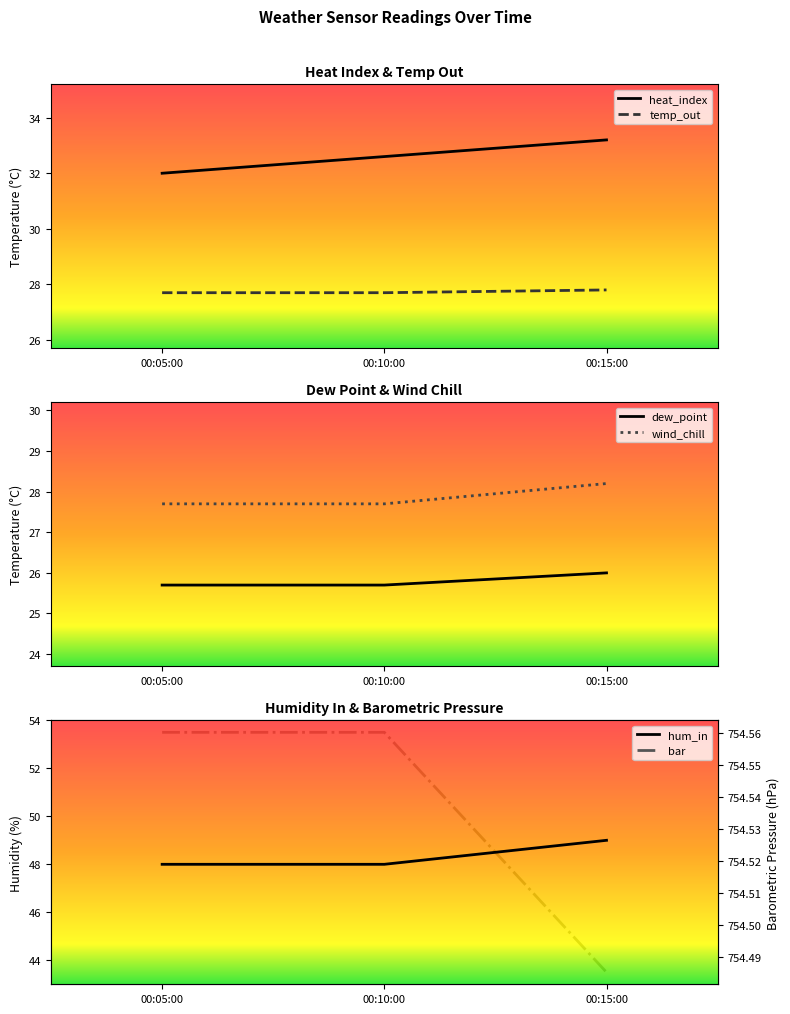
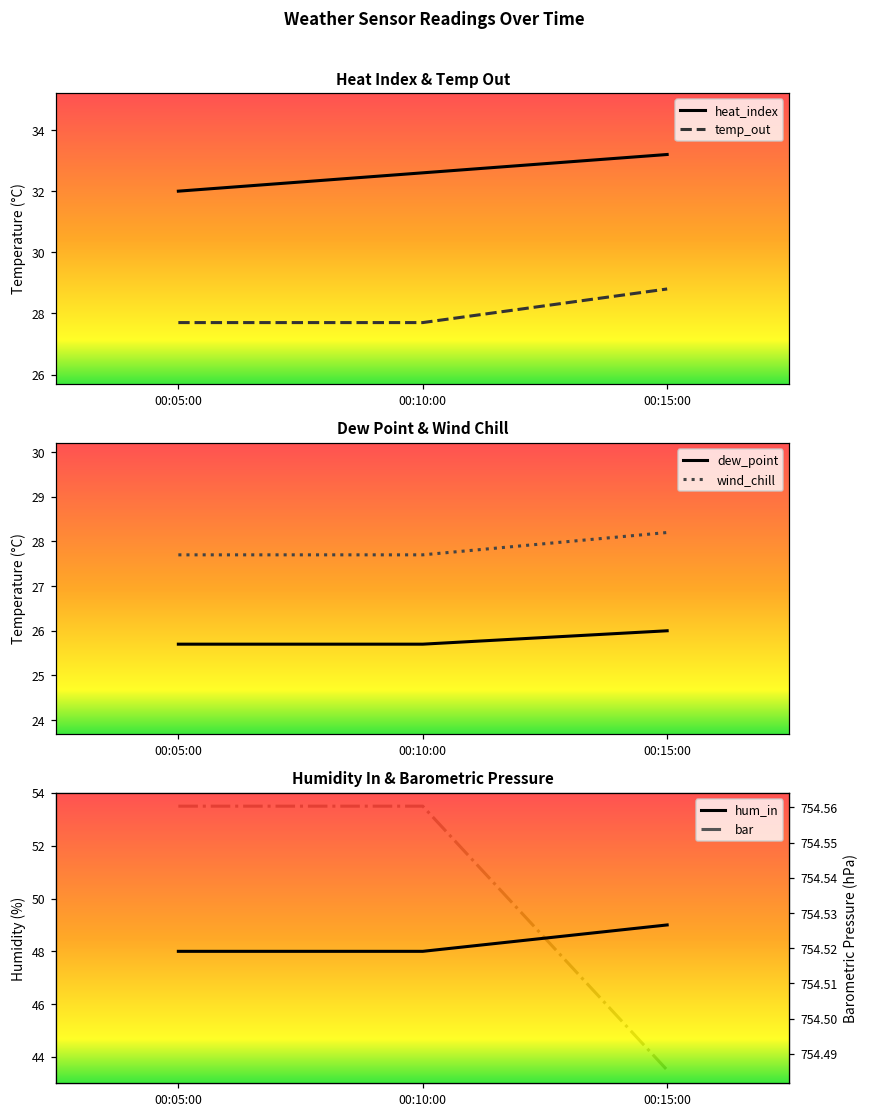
  {
    "Heat Index & Temp Out": {
      "heat_index": {
        "00:05:00": 32.0,
        "00:10:00": 32.6,
        "00:15:00": 33.2
      },
      "temp_out": {
        "00:05:00": 27.7,
        "00:10:00": 27.7,
-       "00:15:00": 27.8
+       "00:15:00": 28.8
      }
    },
    "Dew Point & Wind Chill": {
      "dew_point": {
        "00:05:00": 25.7,
        "00:10:00": 25.7,
        "00:15:00": 26.0
      },
      "wind_chill": {
        "00:05:00": 27.7,
        "00:10:00": 27.7,
        "00:15:00": 28.2
      }
    }
  }
